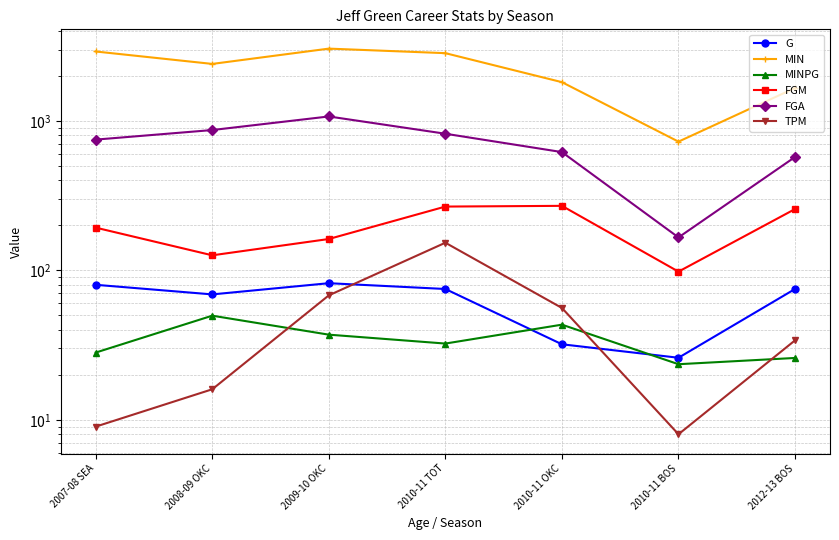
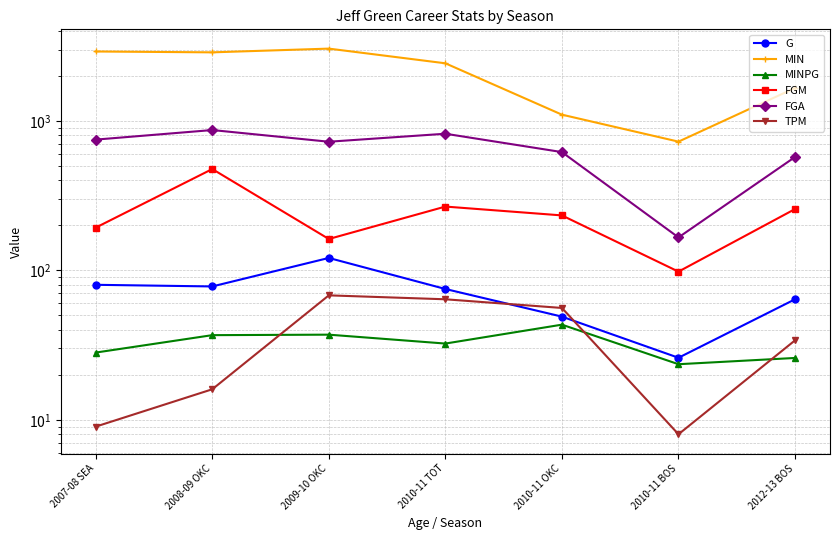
  {
    "G": {
      "2007-08 SEA": 80,
-     "2008-09 OKC": 70,
-     "2009-10 OKC": 80,
+     "2008-09 OKC": 80,
+     "2009-10 OKC": 120,
      "2010-11 TOT": 80,
-     "2010-11 OKC": 32,
+     "2010-11 OKC": 49,
      "2010-11 BOS": 26,
-     "2012-13 BOS": 80
+     "2012-13 BOS": 64
    },
    "MIN": {
      "2007-08 SEA": 2900,
-     "2008-09 OKC": 2400,
+     "2008-09 OKC": 2900,
      "2009-10 OKC": 3000,
-     "2010-11 TOT": 2800,
-     "2010-11 OKC": 1800,
+     "2010-11 TOT": 2400,
+     "2010-11 OKC": 1100,
      "2010-11 BOS": 700
    },
    "MINPG": {
      "2007-08 SEA": 28,
-     "2008-09 OKC": 50,
+     "2008-09 OKC": 37,
      "2009-10 OKC": 37,
      "2010-11 TOT": 32,
      "2010-11 OKC": 43,
      "2010-11 BOS": 24,
      "2012-13 BOS": 26
    },
    "FGM": {
      "2007-08 SEA": 190,
-     "2008-09 OKC": 130,
+     "2008-09 OKC": 480,
      "2009-10 OKC": 160,
      "2010-11 TOT": 270,
-     "2010-11 OKC": 270,
+     "2010-11 OKC": 230,
      "2010-11 BOS": 100,
      "2012-13 BOS": 260
    },
    "FGA": {
      "2007-08 SEA": 700,
      "2008-09 OKC": 900,
-     "2009-10 OKC": 1100,
+     "2009-10 OKC": 700,
      "2010-11 TOT": 800,
      "2010-11 OKC": 620,
      "2010-11 BOS": 170,
      "2012-13 BOS": 570
    },
    "TPM": {
      "2007-08 SEA": 9,
      "2008-09 OKC": 16,
      "2009-10 OKC": 70,
-     "2010-11 TOT": 150,
+     "2010-11 TOT": 64,
      "2010-11 OKC": 56,
      "2010-11 BOS": 8,
      "2012-13 BOS": 34
    }
  }
